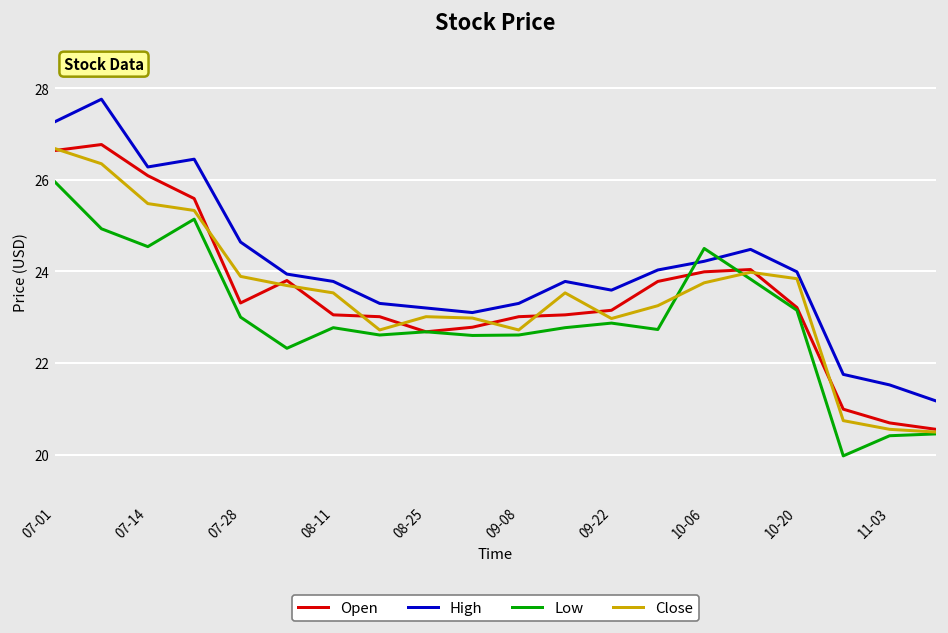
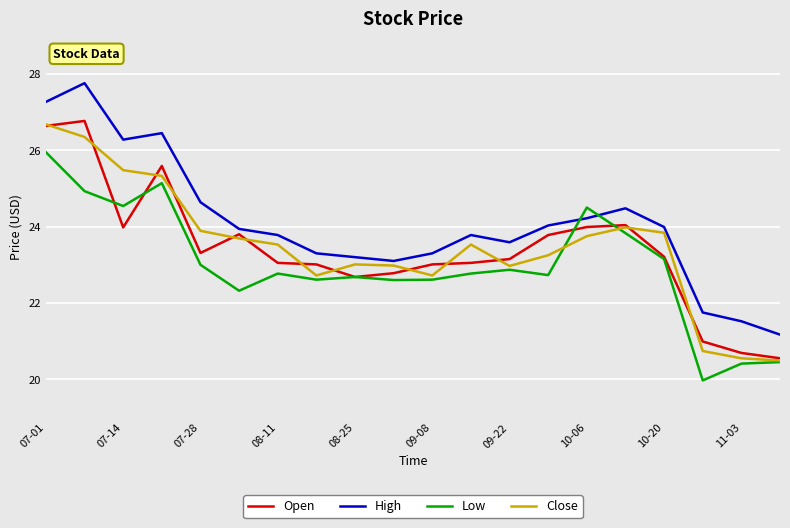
  {
    "Open": {
-     "07-14": 26.1,
+     "07-14": 24.0,
      "07-28": 23.3,
      "08-11": 23.1,
      "09-08": 23.0,
      "09-22": 23.2,
      "10-06": 24.0,
      "11-03": 20.7
    },
    "High": {
      "07-01": 27.3,
      "07-14": 26.3,
      "07-28": 24.6,
      "08-11": 23.8,
      "08-25": 23.2,
      "09-08": 23.3,
      "09-22": 23.6,
      "10-06": 24.2,
      "10-20": 24.0,
      "11-03": 21.5
    },
    "Low": {
      "07-01": 26.0,
      "07-14": 24.5,
      "07-28": 23.0,
      "08-11": 22.8,
      "09-08": 22.6,
      "09-22": 22.9,
      "10-06": 24.5,
      "11-03": 20.4
    },
    "Close": {
      "07-14": 25.5,
      "07-28": 23.9,
      "08-11": 23.5,
      "08-25": 23.0,
      "09-08": 22.7,
      "09-22": 23.0,
      "10-06": 23.8,
      "10-20": 23.8,
      "11-03": 20.6
    }
  }
